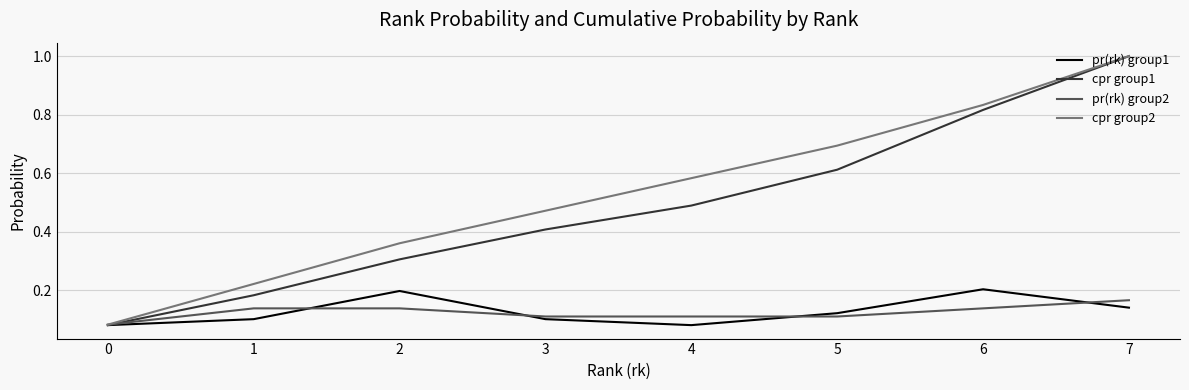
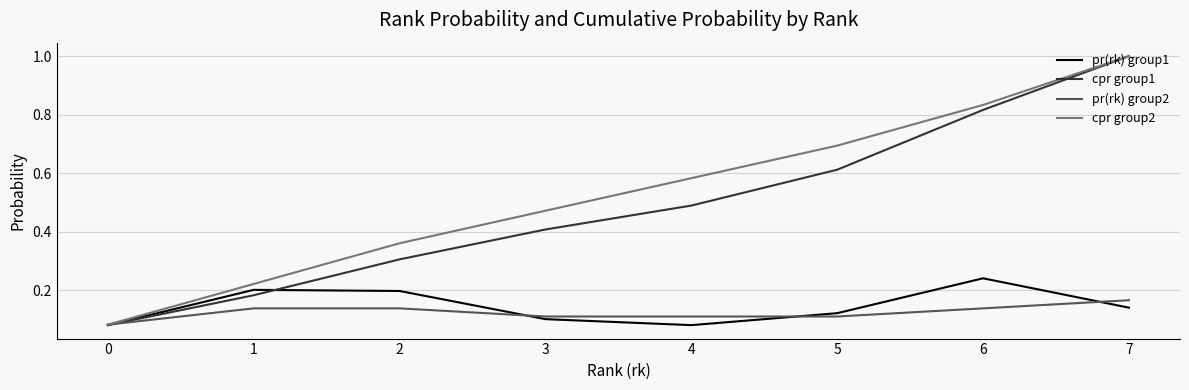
  {
    "pr(rk) group1": {
-     "1": 0.10,
+     "1": 0.20,
      "2": 0.20,
      "3": 0.10,
      "4": 0.08,
      "5": 0.12,
-     "6": 0.20,
+     "6": 0.24,
      "7": 0.14
    }
  }
